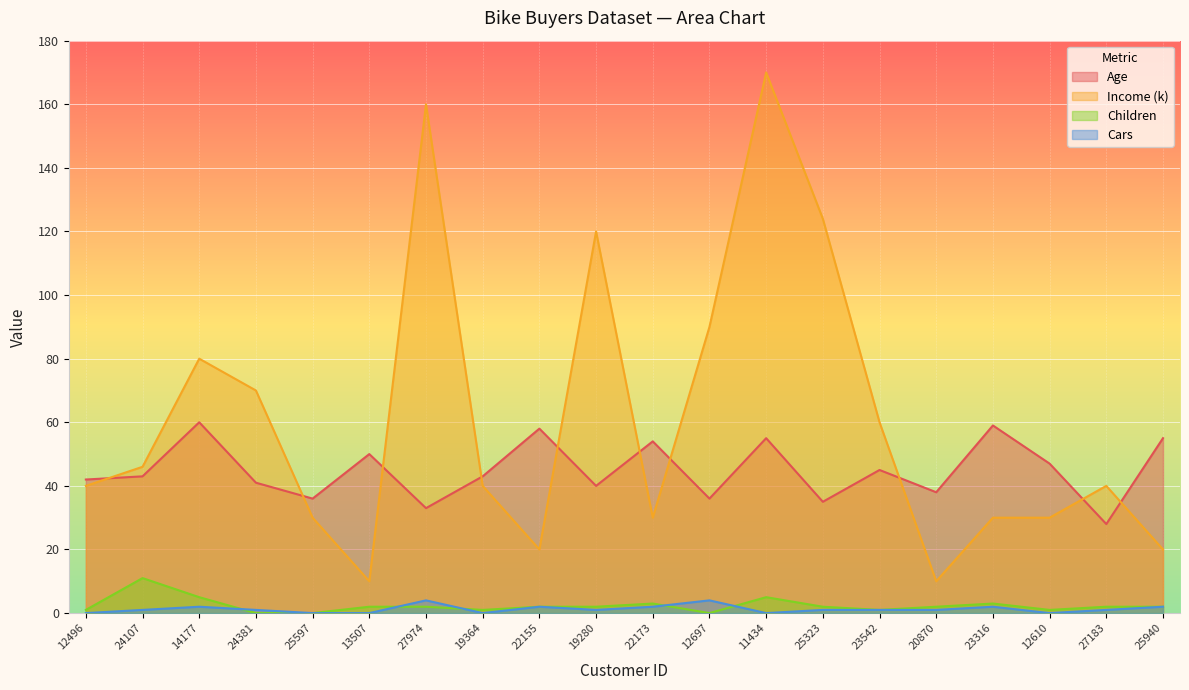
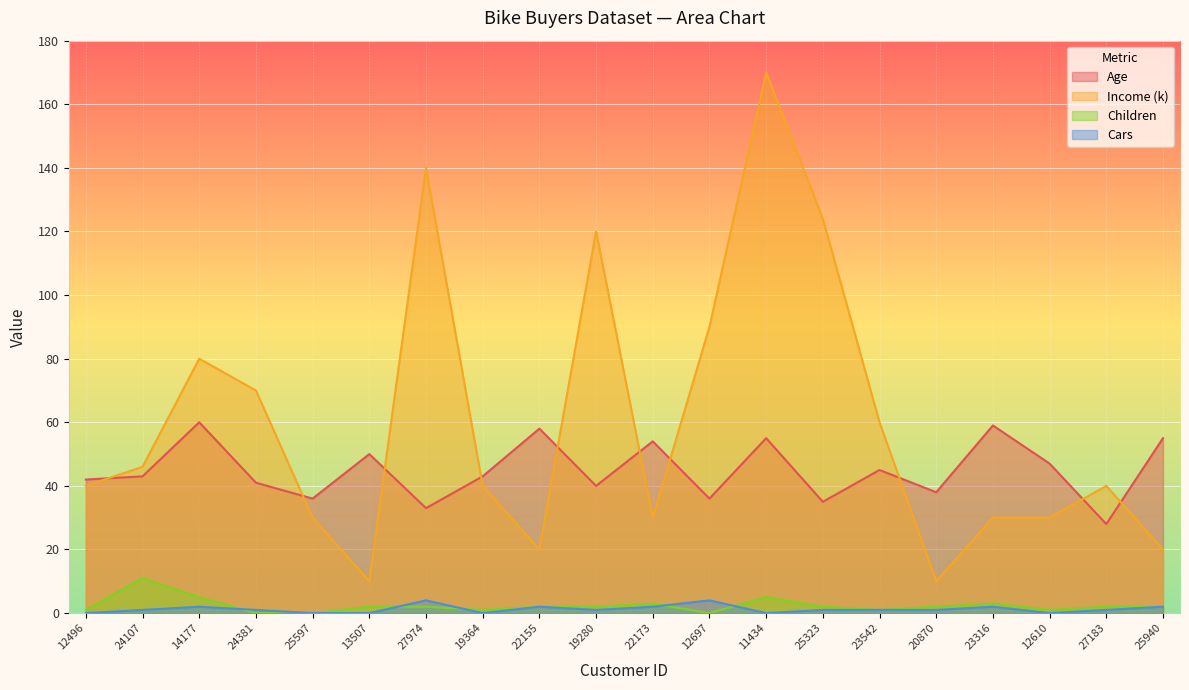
  {
    "Age": {
      "12496": 42,
      "24107": 43,
      "14177": 60,
      "24381": 41,
      "25597": 36,
      "13507": 50,
      "27974": 33,
      "19364": 43,
      "22155": 58,
      "19280": 40,
      "22173": 54,
      "12697": 36,
      "11434": 55,
      "25323": 35,
      "23542": 45,
      "20870": 38,
      "23316": 59,
      "12610": 47,
      "27183": 28,
      "25940": 55
    },
    "Income (k)": {
      "12496": 40,
      "24107": 46,
      "14177": 80,
      "24381": 70,
      "25597": 30,
      "13507": 10,
-     "27974": 160,
+     "27974": 140,
      "19364": 40,
      "22155": 20,
      "19280": 120,
      "22173": 30,
      "12697": 90,
      "11434": 170,
      "25323": 124,
      "23542": 60,
      "20870": 10,
      "23316": 30,
      "12610": 30,
      "27183": 40,
      "25940": 20
    },
    "Children": {
      "12496": 1,
      "24107": 11,
      "14177": 5,
      "24381": 0,
      "13507": 2,
      "27974": 2,
      "19364": 1,
      "19280": 2,
      "22173": 3,
      "12697": 0,
      "11434": 5,
      "25323": 2,
      "20870": 2,
      "23316": 3,
      "12610": 1,
      "27183": 2
    },
    "Cars": {
      "12496": 0,
      "24107": 1,
      "14177": 2,
      "24381": 1,
      "13507": 0,
      "27974": 4,
      "19364": 0,
      "19280": 1,
      "22173": 2,
      "12697": 4,
      "11434": 0,
      "25323": 1,
      "20870": 1,
      "23316": 2,
      "12610": 0,
      "27183": 1
    }
  }
